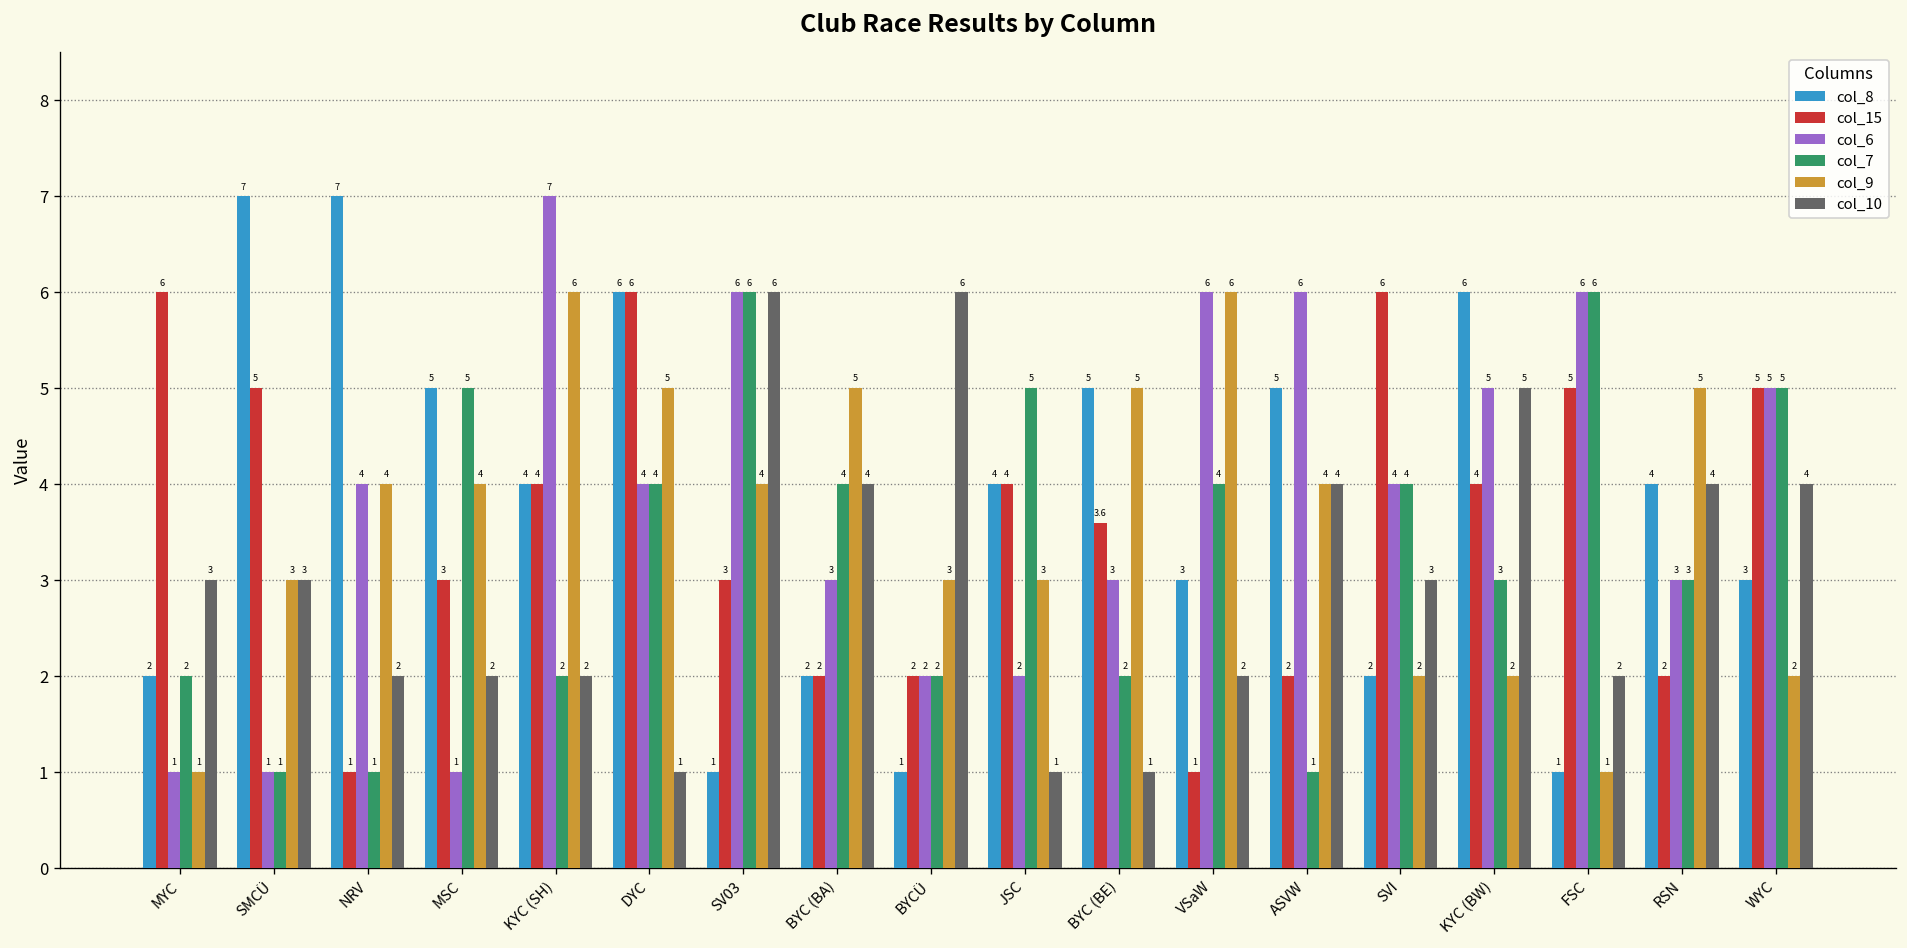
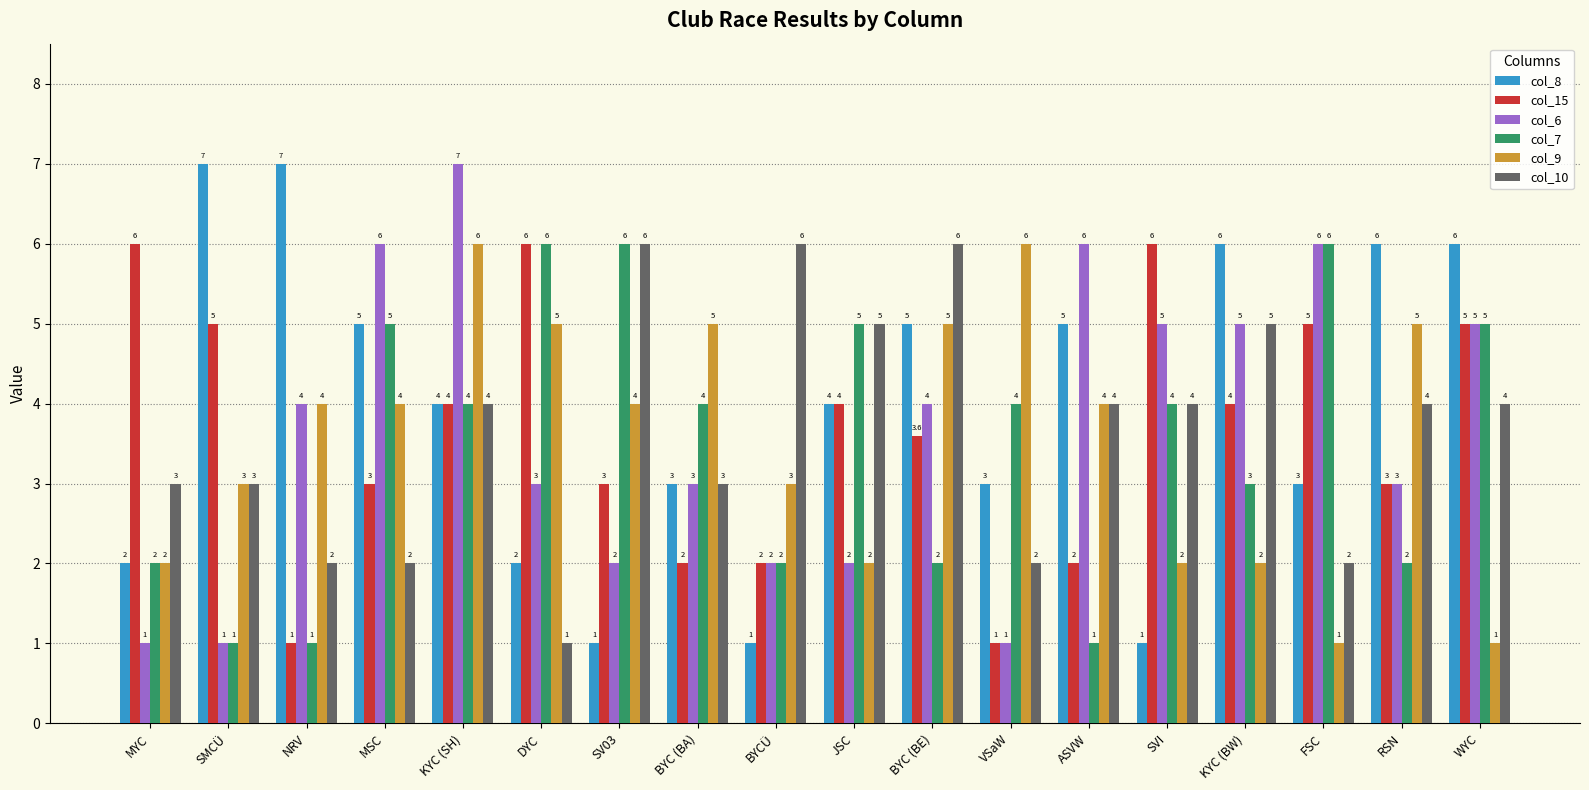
  {
    "col_8": {
      "MYC": 2,
      "SMCÜ": 7,
      "NRV": 7,
      "MSC": 5,
      "KYC (SH)": 4,
-     "DYC": 6,
+     "DYC": 2,
      "SV03": 1,
-     "BYC (BA)": 2,
+     "BYC (BA)": 3,
      "BYCÜ": 1,
      "JSC": 4,
      "BYC (BE)": 5,
      "VSaW": 3,
      "ASVW": 5,
-     "SVI": 2,
+     "SVI": 1,
      "KYC (BW)": 6,
-     "FSC": 1,
-     "RSN": 4,
-     "WYC": 3
+     "FSC": 3,
+     "RSN": 6,
+     "WYC": 6
    },
    "col_15": {
      "MYC": 6,
      "SMCÜ": 5,
      "NRV": 1,
      "MSC": 3,
      "KYC (SH)": 4,
      "DYC": 6,
      "SV03": 3,
      "BYC (BA)": 2,
      "BYCÜ": 2,
      "JSC": 4,
      "BYC (BE)": 3.6,
      "VSaW": 1,
      "ASVW": 2,
      "SVI": 6,
      "KYC (BW)": 4,
      "FSC": 5,
-     "RSN": 2,
+     "RSN": 3,
      "WYC": 5
    },
    "col_6": {
      "MYC": 1,
      "SMCÜ": 1,
      "NRV": 4,
-     "MSC": 1,
+     "MSC": 6,
      "KYC (SH)": 7,
-     "DYC": 4,
-     "SV03": 6,
+     "DYC": 3,
+     "SV03": 2,
      "BYC (BA)": 3,
      "BYCÜ": 2,
      "JSC": 2,
-     "BYC (BE)": 3,
-     "VSaW": 6,
+     "BYC (BE)": 4,
+     "VSaW": 1,
      "ASVW": 6,
-     "SVI": 4,
+     "SVI": 5,
      "KYC (BW)": 5,
      "FSC": 6,
      "RSN": 3,
      "WYC": 5
    },
    "col_7": {
      "MYC": 2,
      "SMCÜ": 1,
      "NRV": 1,
      "MSC": 5,
-     "KYC (SH)": 2,
-     "DYC": 4,
+     "KYC (SH)": 4,
+     "DYC": 6,
      "SV03": 6,
      "BYC (BA)": 4,
      "BYCÜ": 2,
      "JSC": 5,
      "BYC (BE)": 2,
      "VSaW": 4,
      "ASVW": 1,
      "SVI": 4,
      "KYC (BW)": 3,
      "FSC": 6,
-     "RSN": 3,
+     "RSN": 2,
      "WYC": 5
    },
    "col_9": {
-     "MYC": 1,
+     "MYC": 2,
      "SMCÜ": 3,
      "NRV": 4,
      "MSC": 4,
      "KYC (SH)": 6,
      "DYC": 5,
      "SV03": 4,
      "BYC (BA)": 5,
      "BYCÜ": 3,
-     "JSC": 3,
+     "JSC": 2,
      "BYC (BE)": 5,
      "VSaW": 6,
      "ASVW": 4,
      "SVI": 2,
      "KYC (BW)": 2,
      "FSC": 1,
      "RSN": 5,
-     "WYC": 2
+     "WYC": 1
    },
    "col_10": {
      "MYC": 3,
      "SMCÜ": 3,
      "NRV": 2,
      "MSC": 2,
-     "KYC (SH)": 2,
+     "KYC (SH)": 4,
      "DYC": 1,
      "SV03": 6,
-     "BYC (BA)": 4,
+     "BYC (BA)": 3,
      "BYCÜ": 6,
-     "JSC": 1,
-     "BYC (BE)": 1,
+     "JSC": 5,
+     "BYC (BE)": 6,
      "VSaW": 2,
      "ASVW": 4,
-     "SVI": 3,
+     "SVI": 4,
      "KYC (BW)": 5,
      "FSC": 2,
      "RSN": 4,
      "WYC": 4
    }
  }
